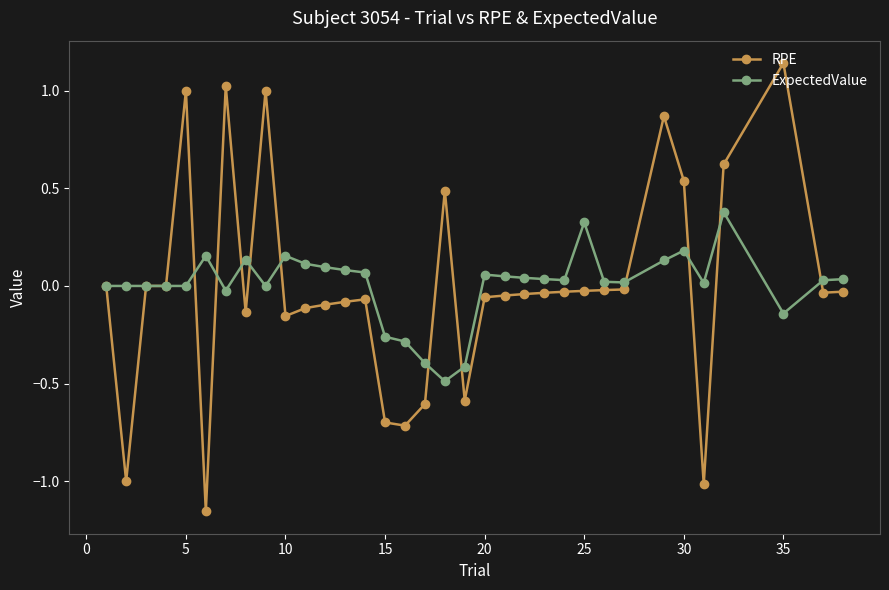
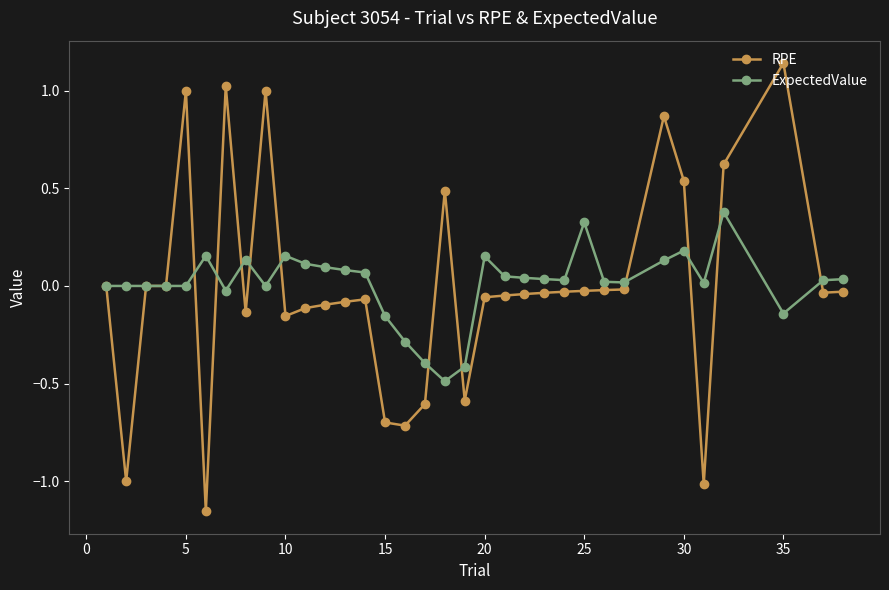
  {
    "RPE": {
      "5": 1.00,
      "10": -0.15,
      "15": -0.70,
      "20": -0.06,
      "25": -0.03,
      "30": 0.54,
      "35": 1.14
    },
    "ExpectedValue": {
      "5": 0.00,
      "10": 0.15,
-     "15": -0.26,
-     "20": 0.06,
+     "15": -0.15,
+     "20": 0.15,
      "25": 0.33,
      "30": 0.18,
      "35": -0.14
    }
  }
